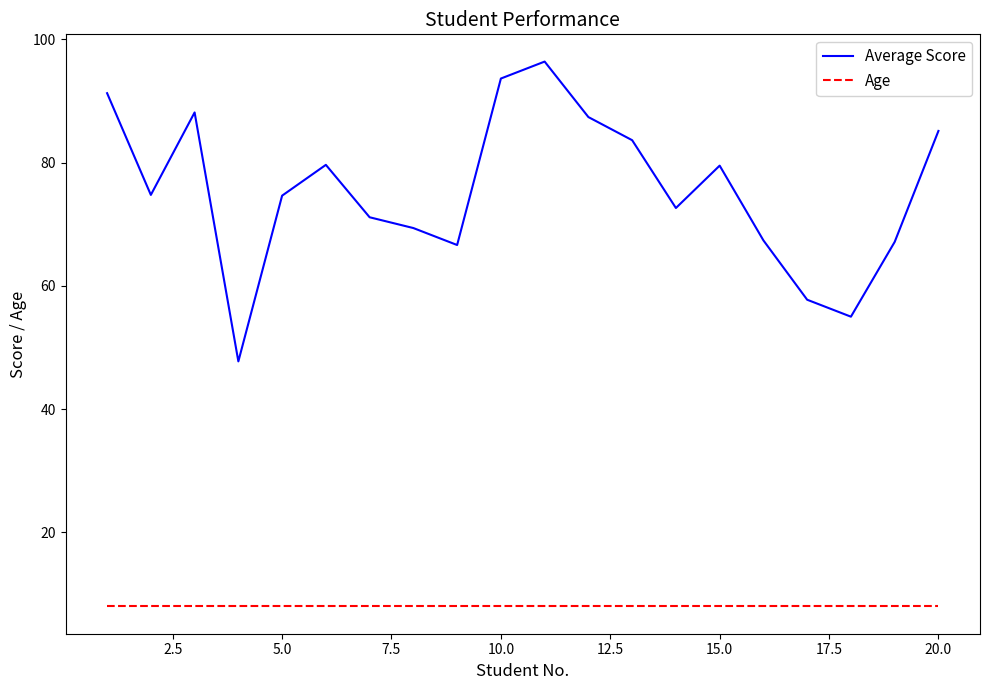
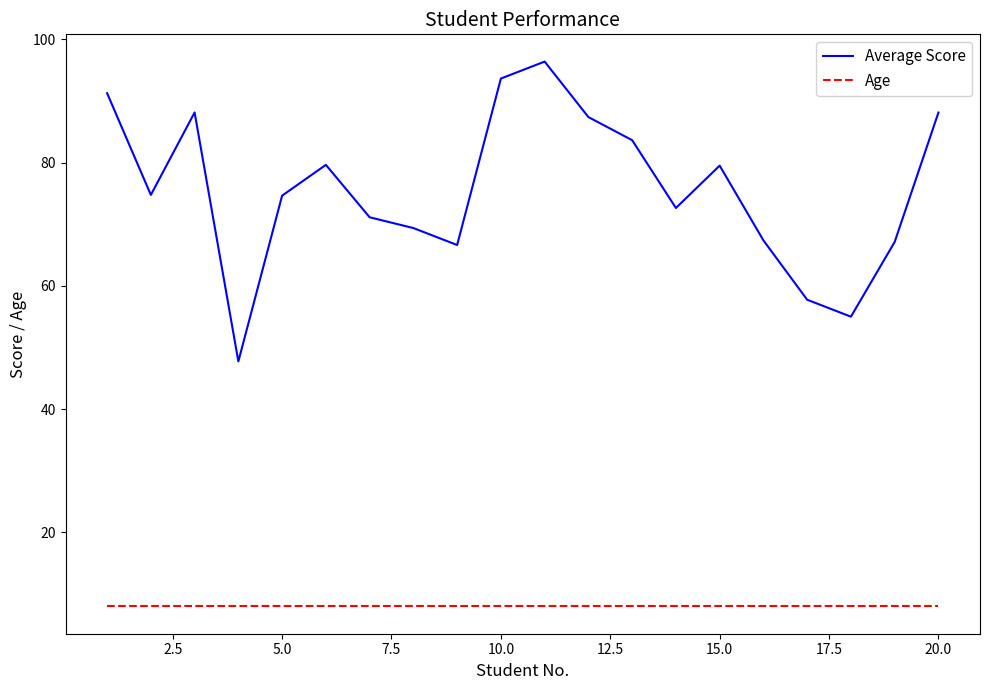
  {
    "Average Score": {
      "5.0": 75,
      "10.0": 94,
      "15.0": 80,
-     "20.0": 85
+     "20.0": 88
    },
    "Age": {
      "5.0": 8,
      "10.0": 8,
      "15.0": 8,
      "20.0": 8
    }
  }
